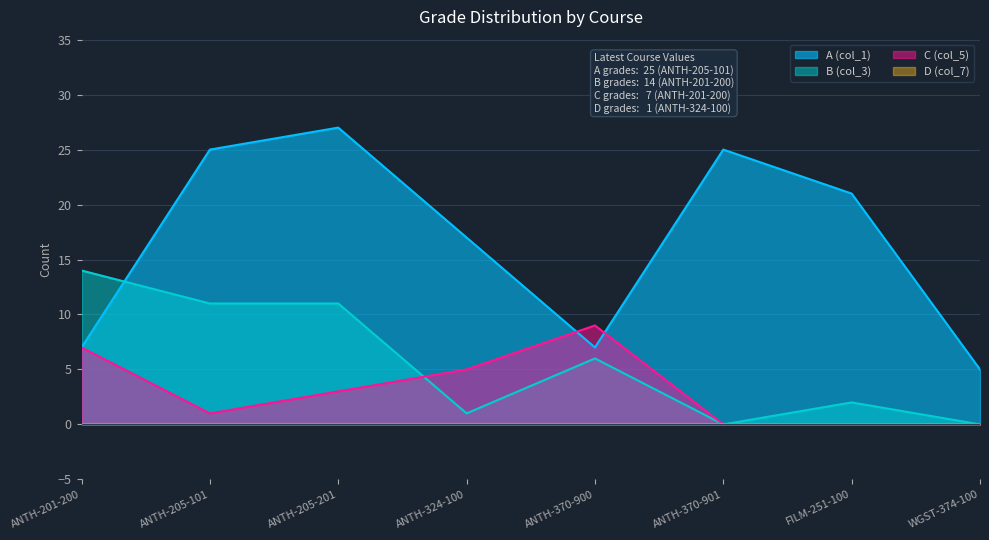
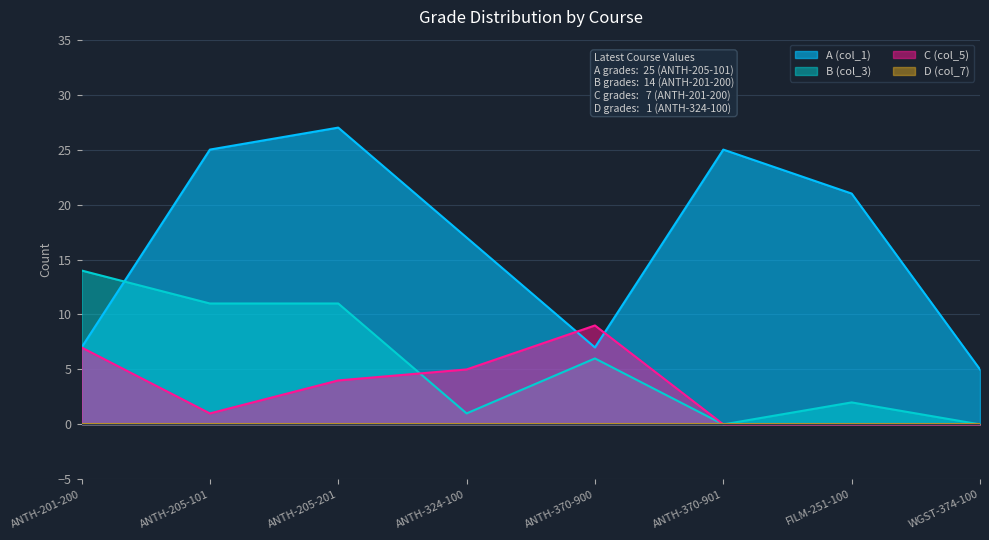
  {
    "C (col_5)": {
      "ANTH-205-101": 1,
-     "ANTH-205-201": 3,
+     "ANTH-205-201": 4,
      "ANTH-324-100": 5,
      "ANTH-370-900": 9
    },
    "D (col_7)": {
      "ANTH-201-200": 0,
      "ANTH-205-101": 0,
      "ANTH-205-201": 0,
      "ANTH-324-100": 0,
      "ANTH-370-900": 0
    }
  }
